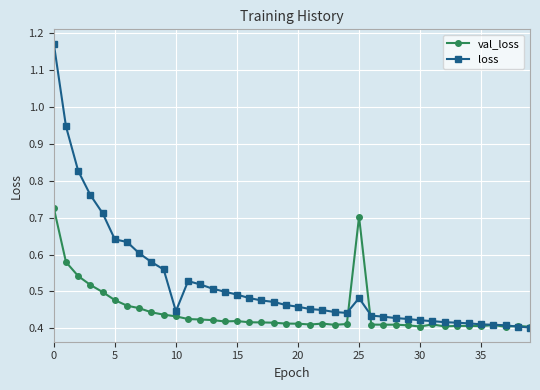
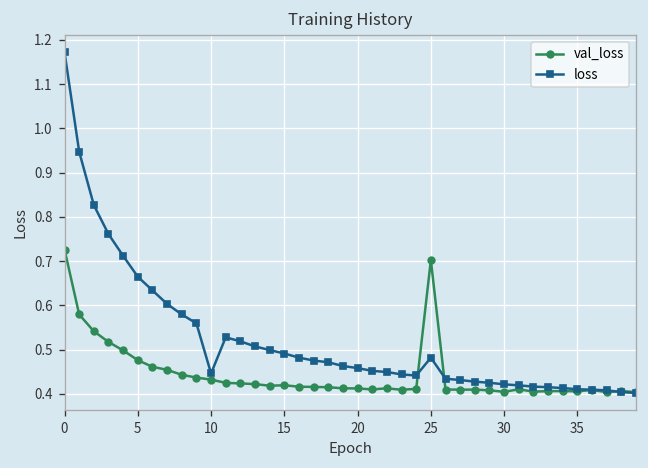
  {
    "val_loss": {
      "0": 0.73,
      "5": 0.48,
      "10": 0.43,
      "15": 0.42,
      "20": 0.41,
      "25": 0.70,
      "30": 0.40
    },
    "loss": {
      "0": 1.17,
-     "5": 0.64,
+     "5": 0.66,
      "10": 0.45,
      "15": 0.49,
      "20": 0.46,
      "25": 0.48,
      "30": 0.42
    }
  }
